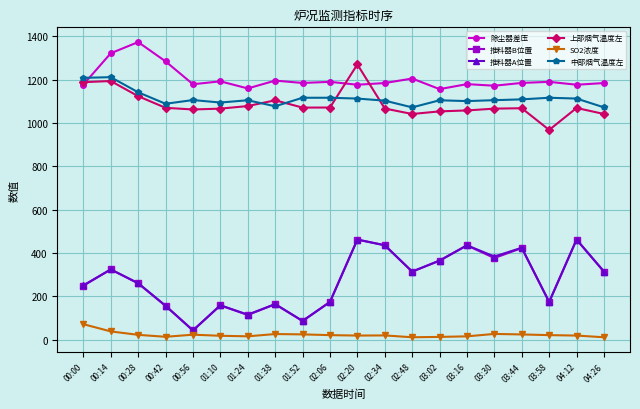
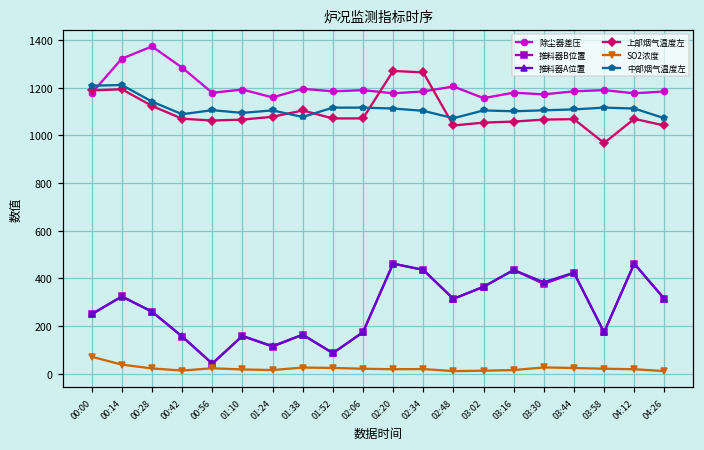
  {
    "上部烟气温度左": {
      "00:14": 1190,
      "00:28": 1120,
      "00:42": 1070,
      "00:56": 1060,
      "01:10": 1070,
      "01:24": 1080,
      "01:38": 1100,
      "01:52": 1070,
      "02:06": 1070,
      "02:20": 1270,
-     "02:34": 1070,
+     "02:34": 1260,
      "02:48": 1040,
      "03:02": 1050,
      "03:16": 1060,
      "03:30": 1070,
      "03:44": 1070,
      "03:58": 970,
      "04:12": 1070,
      "04:26": 1040
    },
    "SO2浓度": {
      "00:00": 70,
      "00:14": 40,
      "00:28": 20,
      "00:42": 10,
      "00:56": 20,
      "01:10": 20,
      "01:24": 20,
      "01:38": 30,
      "01:52": 20,
      "02:06": 20,
      "02:20": 20,
      "02:34": 20,
      "02:48": 10,
      "03:02": 10,
      "03:16": 20,
      "03:30": 30,
      "03:44": 20,
      "03:58": 20,
      "04:12": 20,
      "04:26": 10
    },
    "中部烟气温度左": {
      "00:00": 1210,
      "00:14": 1210,
      "00:28": 1140,
      "00:42": 1090,
      "00:56": 1110,
      "01:10": 1090,
      "01:24": 1100,
      "01:38": 1080,
      "01:52": 1120,
      "02:06": 1120,
      "02:20": 1110,
      "02:34": 1100,
      "02:48": 1070,
      "03:02": 1100,
      "03:16": 1100,
      "03:30": 1100,
      "03:44": 1110,
      "03:58": 1120,
      "04:12": 1110,
      "04:26": 1070
    }
  }
